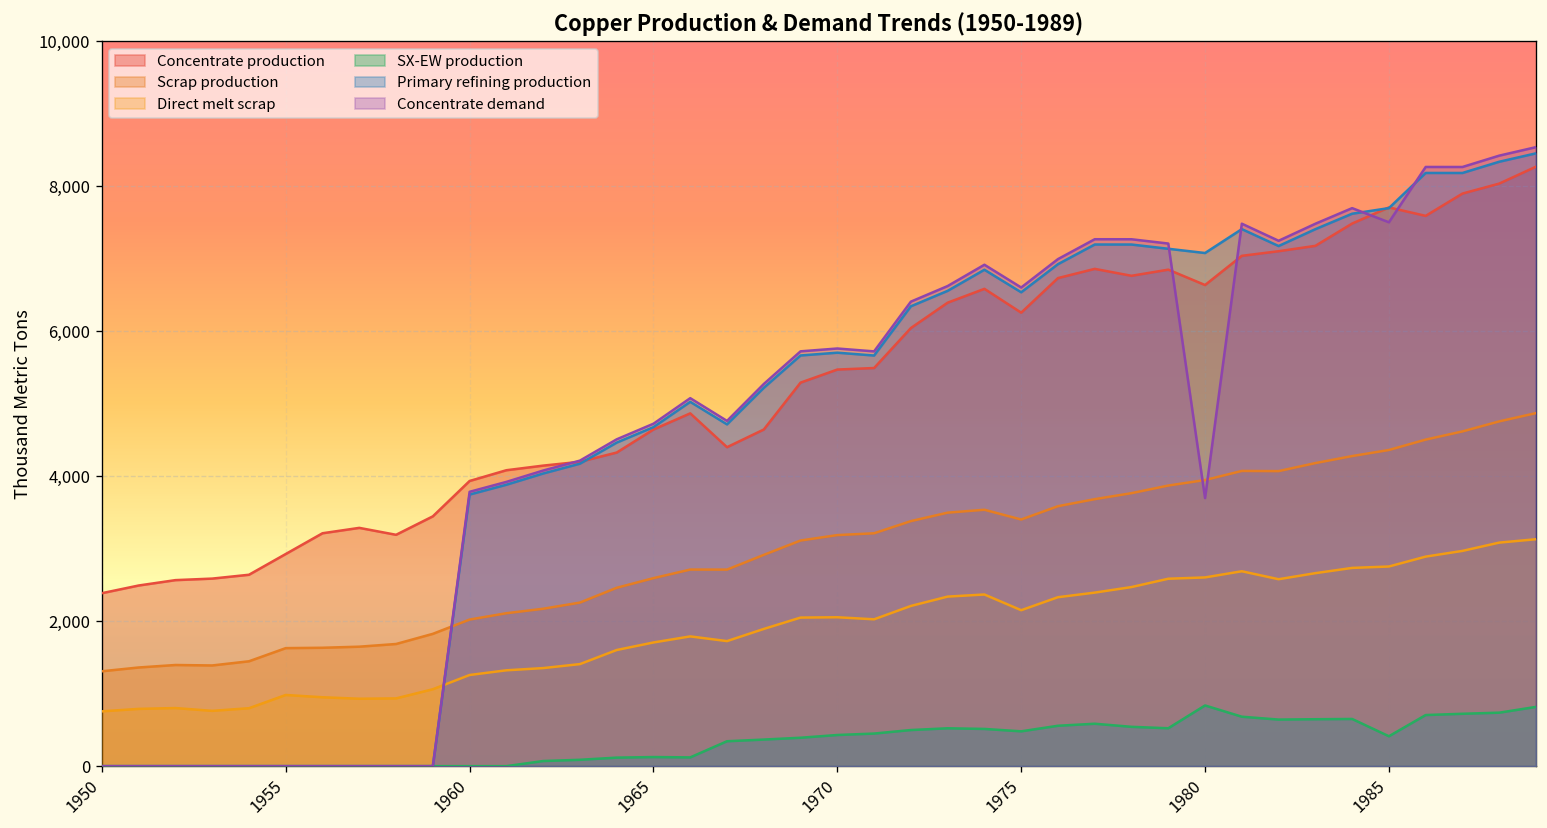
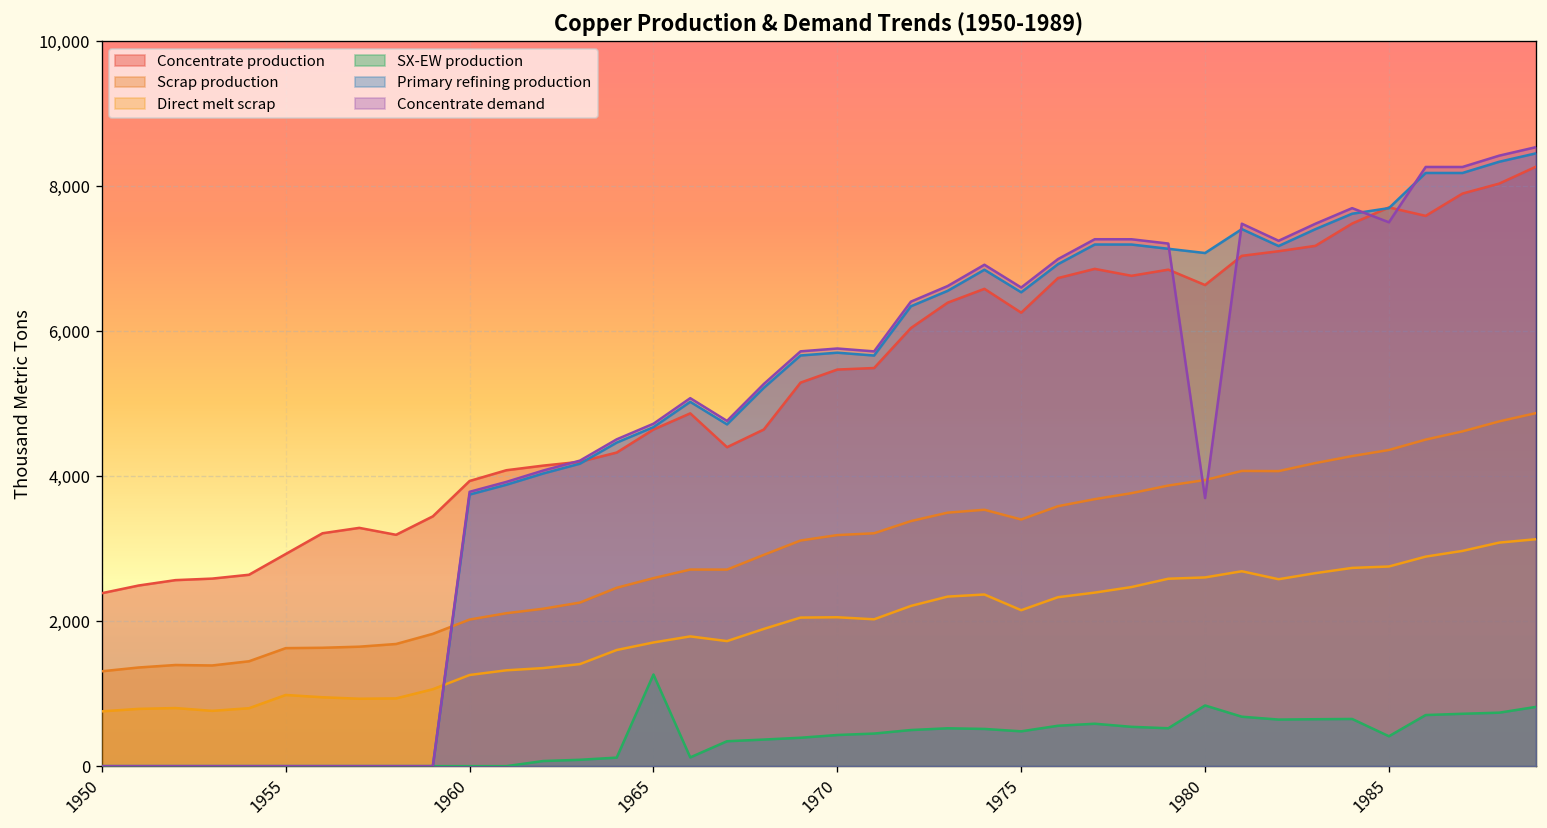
  {
    "SX-EW production": {
      "1960": "0",
-     "1965": "100",
+     "1965": "1,300",
      "1970": "400",
      "1975": "500",
      "1980": "800",
      "1985": "400"
    },
    "Primary refining production": {
      "1970": "5,700",
      "1975": "6,500",
      "1980": "7,100"
    },
    "Concentrate demand": {
      "1965": "4,700",
      "1970": "5,800",
      "1975": "6,600",
      "1980": "3,700",
      "1985": "7,500"
    }
  }
